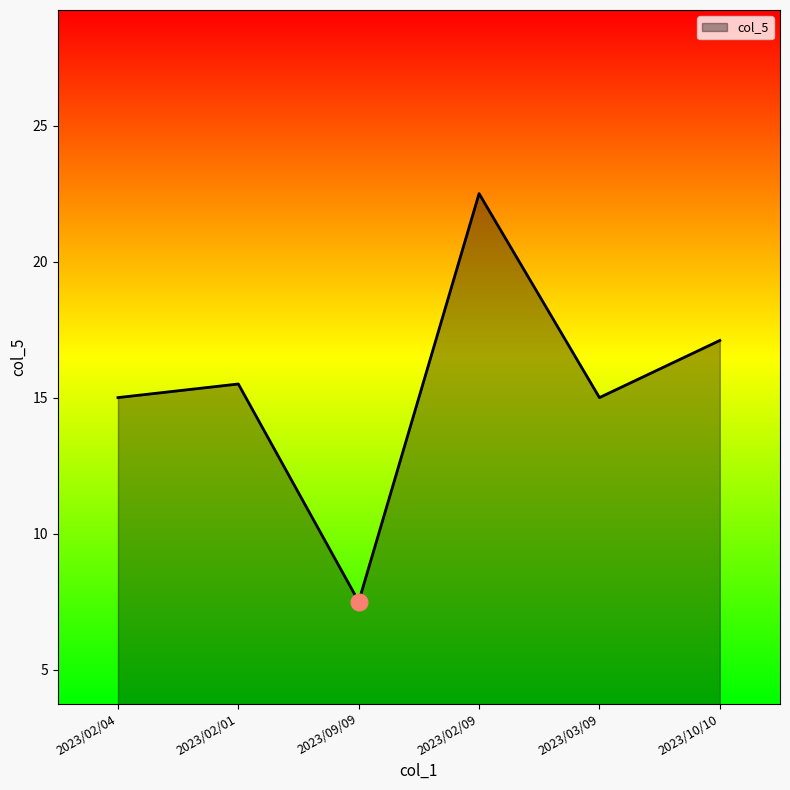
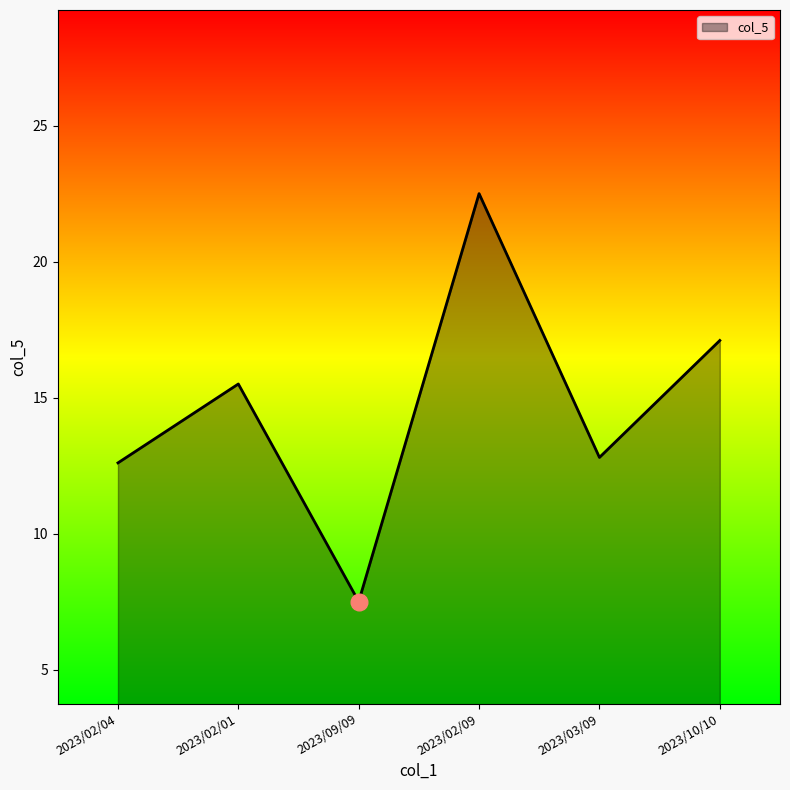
  {
    "col_5": {
-     "2023/02/04": 15.0,
+     "2023/02/04": 12.6,
      "2023/02/01": 15.5,
      "2023/02/09": 22.5,
-     "2023/03/09": 15.0,
+     "2023/03/09": 12.8,
      "2023/10/10": 17.1
    }
  }
